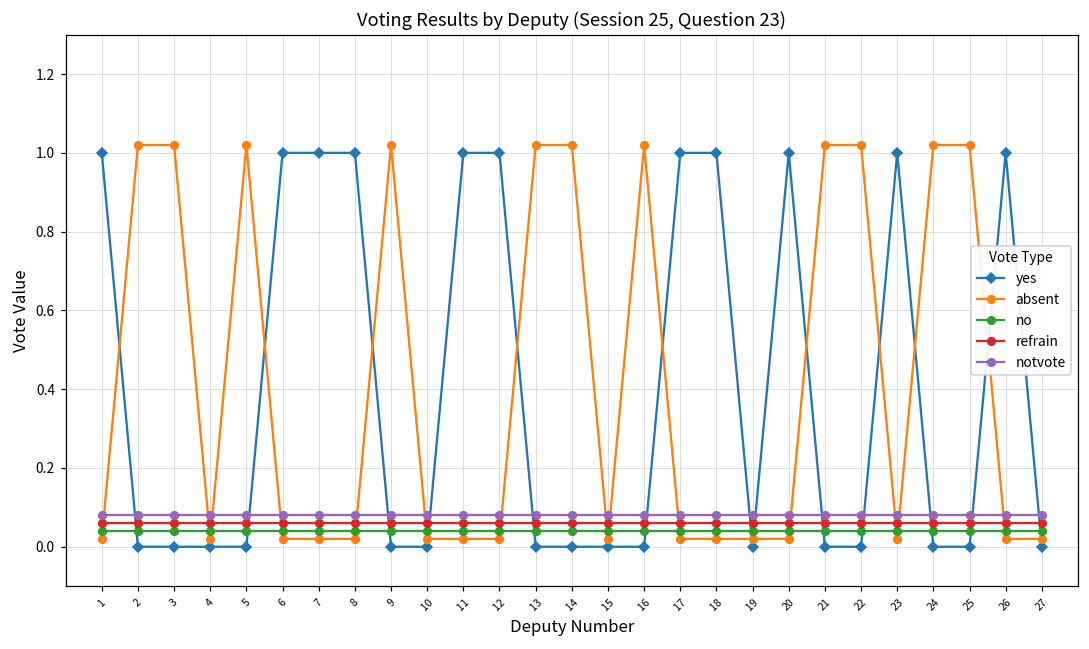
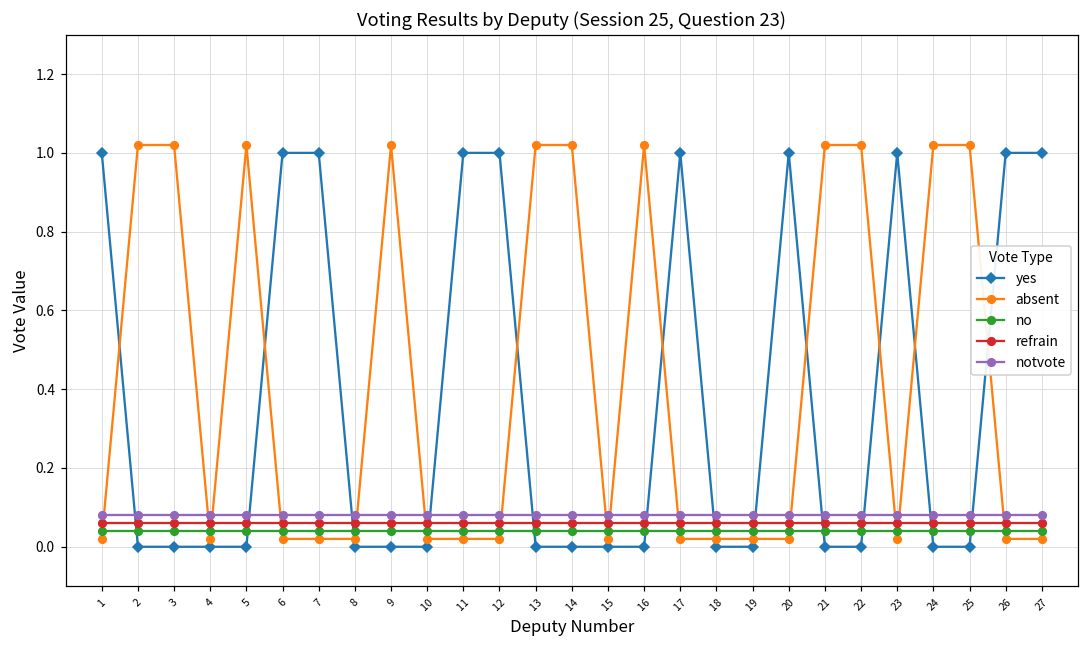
  {
    "yes": {
      "1": 1,
      "2": 0,
      "3": 0,
      "4": 0,
      "5": 0,
      "6": 1,
      "7": 1,
-     "8": 1,
+     "8": 0,
      "9": 0,
      "10": 0,
      "11": 1,
      "12": 1,
      "13": 0,
      "14": 0,
      "15": 0,
      "16": 0,
      "17": 1,
-     "18": 1,
+     "18": 0,
      "19": 0,
      "20": 1,
      "21": 0,
      "22": 0,
      "23": 1,
      "24": 0,
      "25": 0,
      "26": 1,
-     "27": 0
+     "27": 1
    },
    "absent": {
      "1": 0.02,
      "2": 1.02,
      "3": 1.02,
      "4": 0.02,
      "5": 1.02,
      "6": 0.02,
      "7": 0.02,
      "8": 0.02,
      "9": 1.02,
      "10": 0.02,
      "11": 0.02,
      "12": 0.02,
      "13": 1.02,
      "14": 1.02,
      "15": 0.02,
      "16": 1.02,
      "17": 0.02,
      "18": 0.02,
      "19": 0.02,
      "20": 0.02,
      "21": 1.02,
      "22": 1.02,
      "23": 0.02,
      "24": 1.02,
      "25": 1.02,
      "26": 0.02,
      "27": 0.02
    },
    "no": {
      "1": 0.04,
      "2": 0.04,
      "3": 0.04,
      "4": 0.04,
      "5": 0.04,
      "6": 0.04,
      "7": 0.04,
      "8": 0.04,
      "9": 0.04,
      "10": 0.04,
      "11": 0.04,
      "12": 0.04,
      "13": 0.04,
      "14": 0.04,
      "15": 0.04,
      "16": 0.04,
      "17": 0.04,
      "18": 0.04,
      "19": 0.04,
      "20": 0.04,
      "21": 0.04,
      "22": 0.04,
      "23": 0.04,
      "24": 0.04,
      "25": 0.04,
      "26": 0.04,
      "27": 0.04
    },
    "refrain": {
      "1": 0.06,
      "2": 0.06,
      "3": 0.06,
      "4": 0.06,
      "5": 0.06,
      "6": 0.06,
      "7": 0.06,
      "8": 0.06,
      "9": 0.06,
      "10": 0.06,
      "11": 0.06,
      "12": 0.06,
      "13": 0.06,
      "14": 0.06,
      "15": 0.06,
      "16": 0.06,
      "17": 0.06,
      "18": 0.06,
      "19": 0.06,
      "20": 0.06,
      "21": 0.06,
      "22": 0.06,
      "23": 0.06,
      "24": 0.06,
      "25": 0.06,
      "26": 0.06,
      "27": 0.06
    },
    "notvote": {
      "1": 0.08,
      "2": 0.08,
      "3": 0.08,
      "4": 0.08,
      "5": 0.08,
      "6": 0.08,
      "7": 0.08,
      "8": 0.08,
      "9": 0.08,
      "10": 0.08,
      "11": 0.08,
      "12": 0.08,
      "13": 0.08,
      "14": 0.08,
      "15": 0.08,
      "16": 0.08,
      "17": 0.08,
      "18": 0.08,
      "19": 0.08,
      "20": 0.08,
      "21": 0.08,
      "22": 0.08,
      "23": 0.08,
      "24": 0.08,
      "25": 0.08,
      "26": 0.08,
      "27": 0.08
    }
  }
